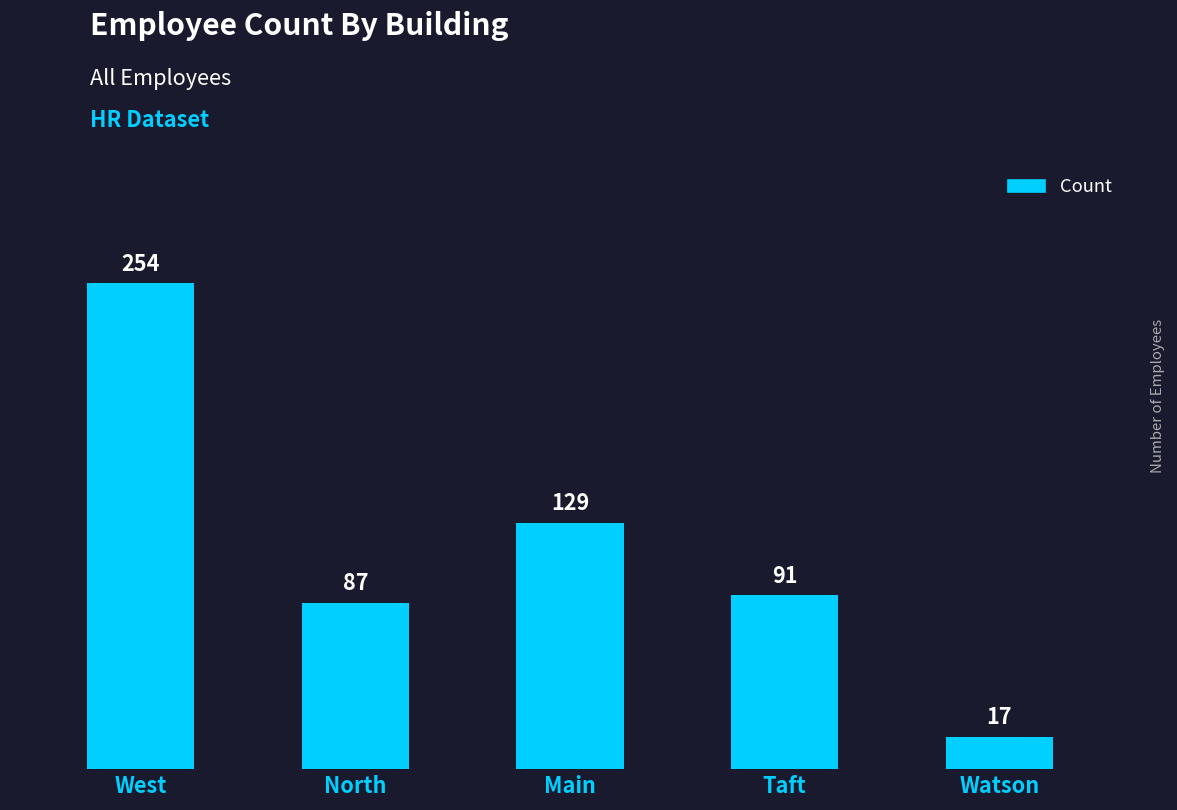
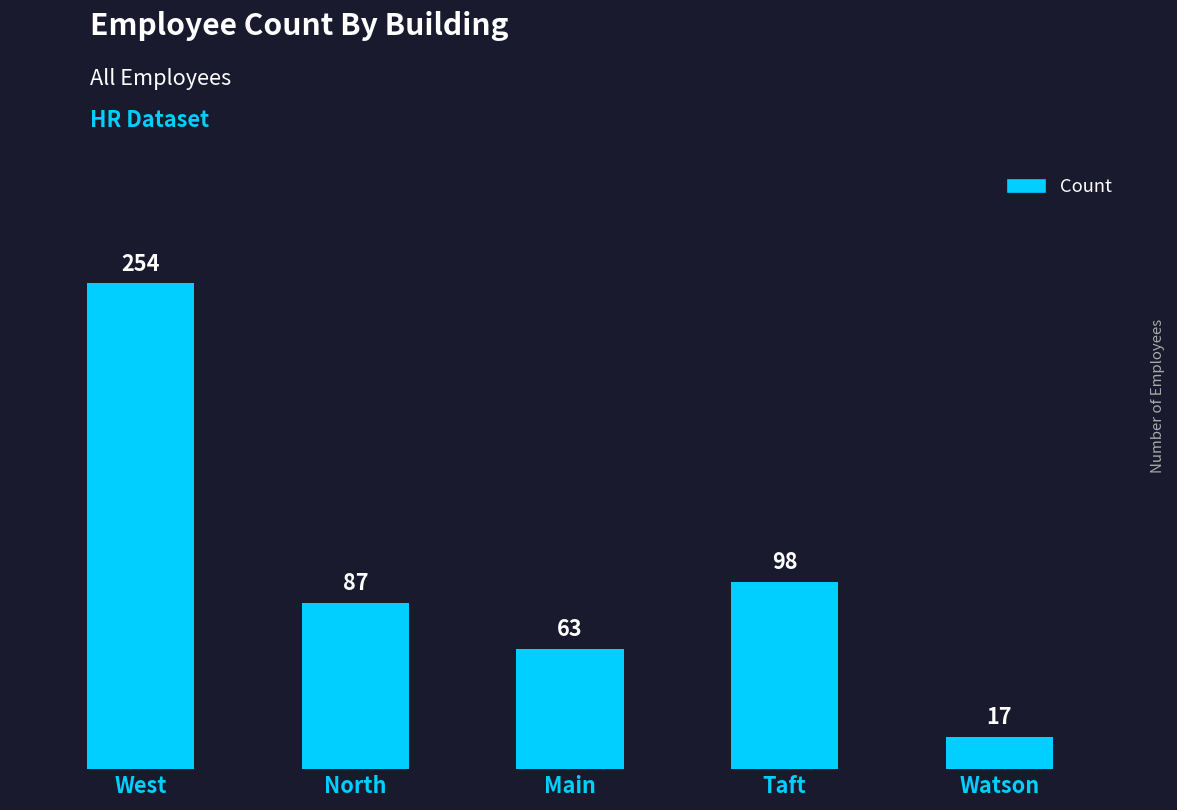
  {
    "West": 254,
    "North": 87,
-   "Main": 129,
-   "Taft": 91,
+   "Main": 63,
+   "Taft": 98,
    "Watson": 17
  }
